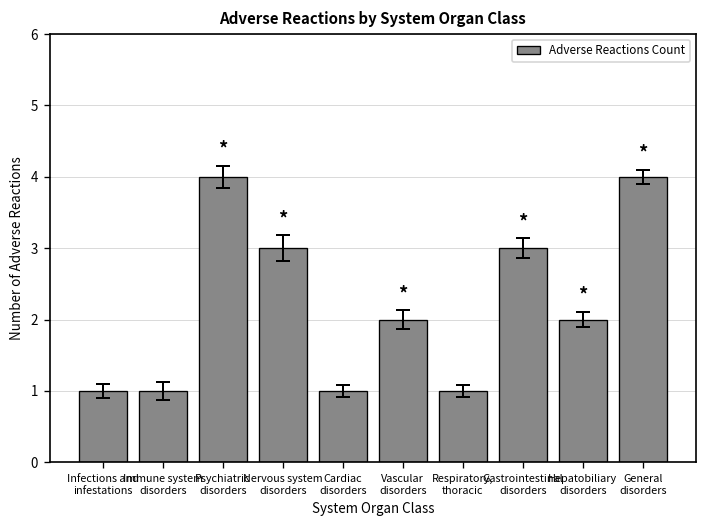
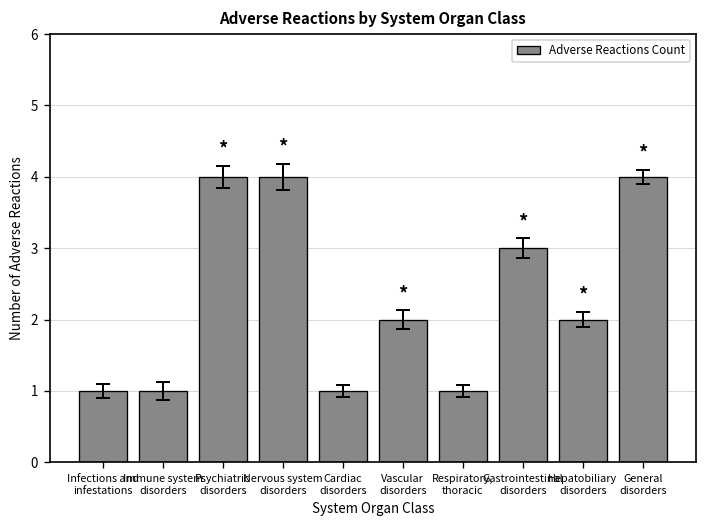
  {
    "Adverse Reactions Count": {
-     "Nervous system disorders": 3,
+     "Nervous system disorders": 4,
      "Cardiac disorders": 1,
      "Vascular disorders": 2,
      "General disorders": 4
    }
  }
